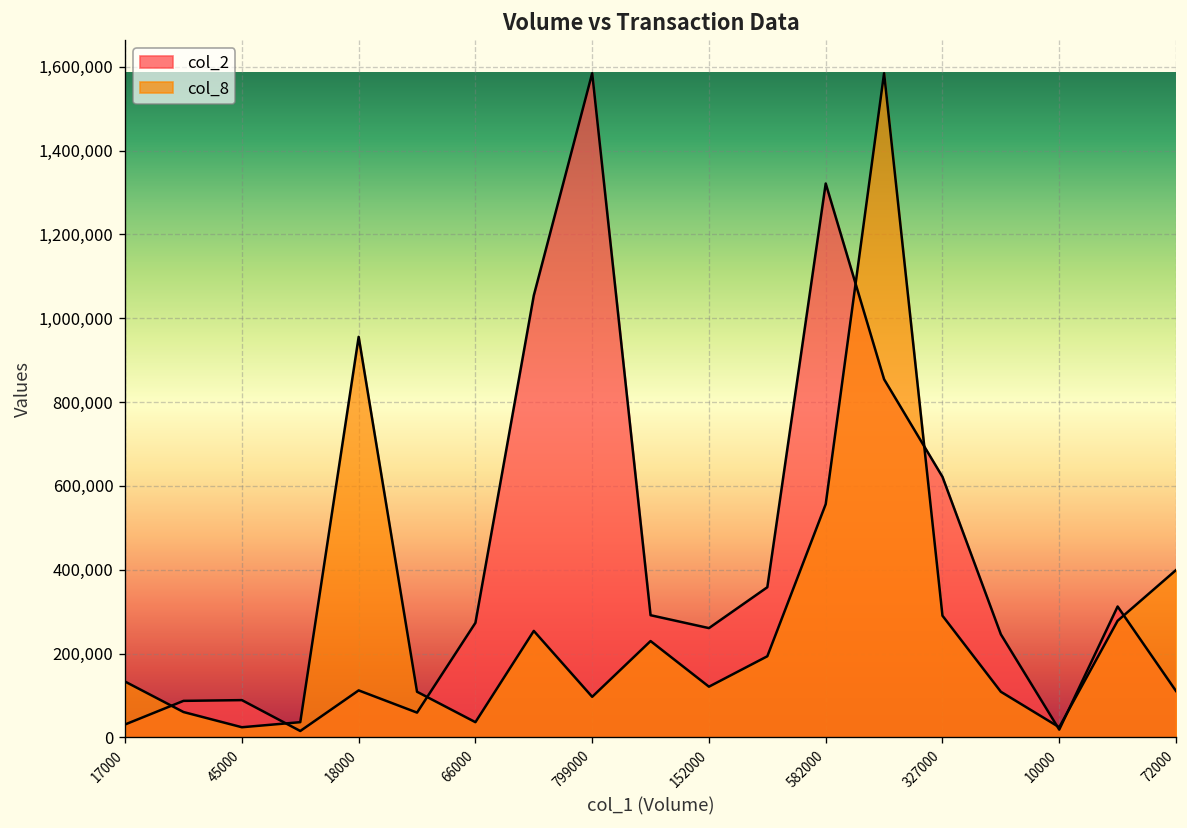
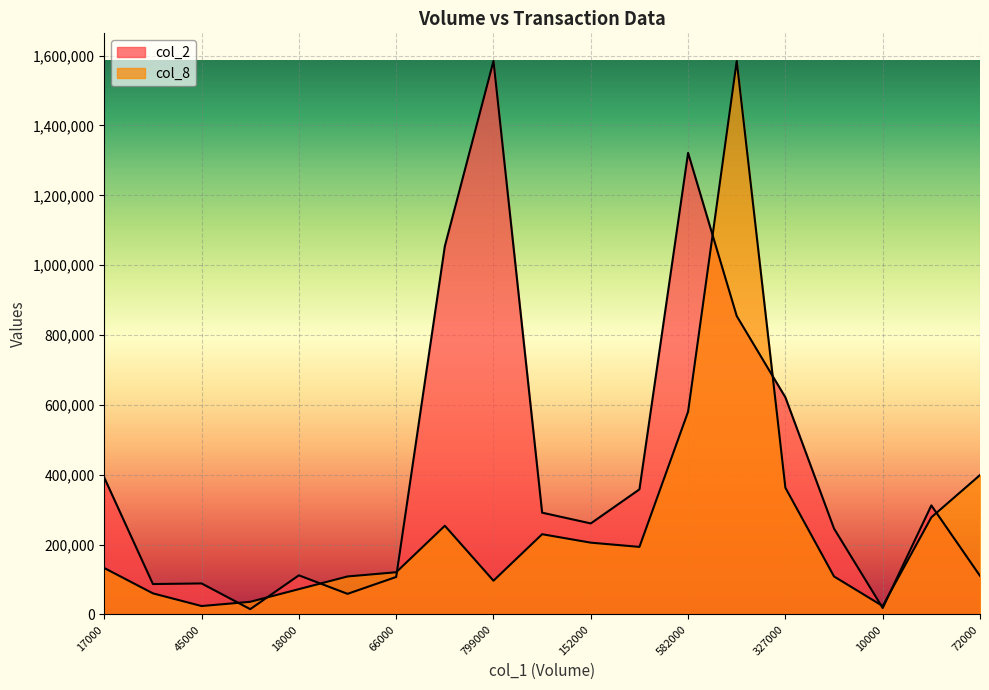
  {
    "col_2": {
-     "17000": "30,000",
+     "17000": "390,000",
      "45000": "90,000",
      "18000": "110,000",
-     "66000": "270,000",
+     "66000": "110,000",
      "799000": "1,580,000",
      "152000": "260,000",
      "582000": "1,320,000",
      "327000": "620,000",
      "72000": "110,000"
    },
    "col_8": {
      "17000": "130,000",
      "45000": "20,000",
-     "18000": "960,000",
-     "66000": "40,000",
+     "18000": "70,000",
+     "66000": "120,000",
      "799000": "100,000",
-     "152000": "120,000",
-     "582000": "560,000",
-     "327000": "290,000",
+     "152000": "210,000",
+     "582000": "580,000",
+     "327000": "360,000",
      "72000": "400,000"
    }
  }
